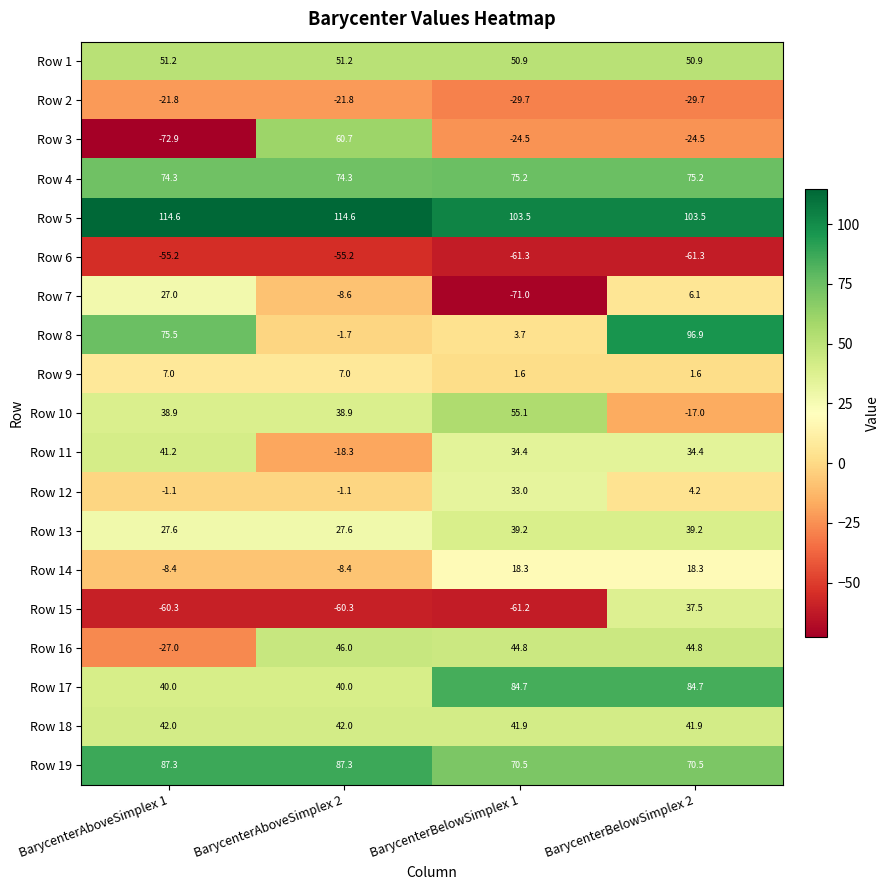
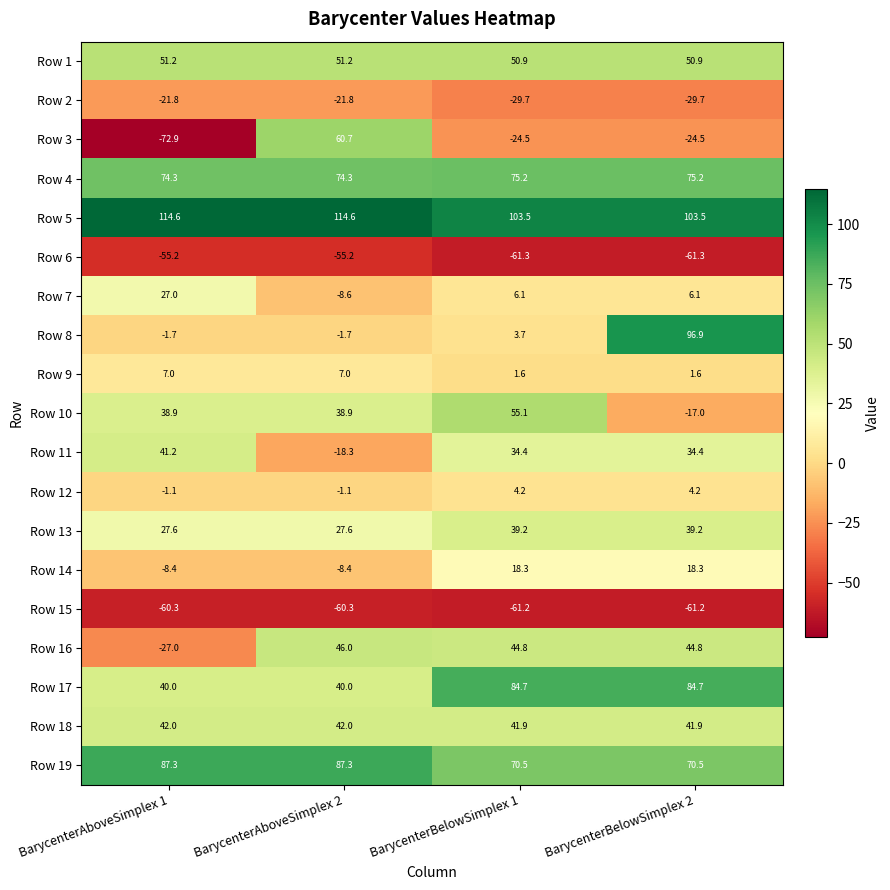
  {
    "Row 1": {
      "BarycenterAboveSimplex 1": 51.2,
      "BarycenterAboveSimplex 2": 51.2,
      "BarycenterBelowSimplex 1": 50.9,
      "BarycenterBelowSimplex 2": 50.9
    },
    "Row 2": {
      "BarycenterAboveSimplex 1": -21.8,
      "BarycenterAboveSimplex 2": -21.8,
      "BarycenterBelowSimplex 1": -29.7,
      "BarycenterBelowSimplex 2": -29.7
    },
    "Row 3": {
      "BarycenterAboveSimplex 1": -72.9,
      "BarycenterAboveSimplex 2": 60.7,
      "BarycenterBelowSimplex 1": -24.5,
      "BarycenterBelowSimplex 2": -24.5
    },
    "Row 4": {
      "BarycenterAboveSimplex 1": 74.3,
      "BarycenterAboveSimplex 2": 74.3,
      "BarycenterBelowSimplex 1": 75.2,
      "BarycenterBelowSimplex 2": 75.2
    },
    "Row 5": {
      "BarycenterAboveSimplex 1": 114.6,
      "BarycenterAboveSimplex 2": 114.6,
      "BarycenterBelowSimplex 1": 103.5,
      "BarycenterBelowSimplex 2": 103.5
    },
    "Row 6": {
      "BarycenterAboveSimplex 1": -55.2,
      "BarycenterAboveSimplex 2": -55.2,
      "BarycenterBelowSimplex 1": -61.3,
      "BarycenterBelowSimplex 2": -61.3
    },
    "Row 7": {
      "BarycenterAboveSimplex 1": 27.0,
      "BarycenterAboveSimplex 2": -8.6,
-     "BarycenterBelowSimplex 1": -71.0,
+     "BarycenterBelowSimplex 1": 6.1,
      "BarycenterBelowSimplex 2": 6.1
    },
    "Row 8": {
-     "BarycenterAboveSimplex 1": 75.5,
+     "BarycenterAboveSimplex 1": -1.7,
      "BarycenterAboveSimplex 2": -1.7,
      "BarycenterBelowSimplex 1": 3.7,
      "BarycenterBelowSimplex 2": 96.9
    },
    "Row 9": {
      "BarycenterAboveSimplex 1": 7.0,
      "BarycenterAboveSimplex 2": 7.0,
      "BarycenterBelowSimplex 1": 1.6,
      "BarycenterBelowSimplex 2": 1.6
    },
    "Row 10": {
      "BarycenterAboveSimplex 1": 38.9,
      "BarycenterAboveSimplex 2": 38.9,
      "BarycenterBelowSimplex 1": 55.1,
      "BarycenterBelowSimplex 2": -17.0
    },
    "Row 11": {
      "BarycenterAboveSimplex 1": 41.2,
      "BarycenterAboveSimplex 2": -18.3,
      "BarycenterBelowSimplex 1": 34.4,
      "BarycenterBelowSimplex 2": 34.4
    },
    "Row 12": {
      "BarycenterAboveSimplex 1": -1.1,
      "BarycenterAboveSimplex 2": -1.1,
-     "BarycenterBelowSimplex 1": 33.0,
+     "BarycenterBelowSimplex 1": 4.2,
      "BarycenterBelowSimplex 2": 4.2
    },
    "Row 13": {
      "BarycenterAboveSimplex 1": 27.6,
      "BarycenterAboveSimplex 2": 27.6,
      "BarycenterBelowSimplex 1": 39.2,
      "BarycenterBelowSimplex 2": 39.2
    },
    "Row 14": {
      "BarycenterAboveSimplex 1": -8.4,
      "BarycenterAboveSimplex 2": -8.4,
      "BarycenterBelowSimplex 1": 18.3,
      "BarycenterBelowSimplex 2": 18.3
    },
    "Row 15": {
      "BarycenterAboveSimplex 1": -60.3,
      "BarycenterAboveSimplex 2": -60.3,
      "BarycenterBelowSimplex 1": -61.2,
-     "BarycenterBelowSimplex 2": 37.5
+     "BarycenterBelowSimplex 2": -61.2
    },
    "Row 16": {
      "BarycenterAboveSimplex 1": -27.0,
      "BarycenterAboveSimplex 2": 46.0,
      "BarycenterBelowSimplex 1": 44.8,
      "BarycenterBelowSimplex 2": 44.8
    },
    "Row 17": {
      "BarycenterAboveSimplex 1": 40.0,
      "BarycenterAboveSimplex 2": 40.0,
      "BarycenterBelowSimplex 1": 84.7,
      "BarycenterBelowSimplex 2": 84.7
    },
    "Row 18": {
      "BarycenterAboveSimplex 1": 42.0,
      "BarycenterAboveSimplex 2": 42.0,
      "BarycenterBelowSimplex 1": 41.9,
      "BarycenterBelowSimplex 2": 41.9
    },
    "Row 19": {
      "BarycenterAboveSimplex 1": 87.3,
      "BarycenterAboveSimplex 2": 87.3,
      "BarycenterBelowSimplex 1": 70.5,
      "BarycenterBelowSimplex 2": 70.5
    }
  }
